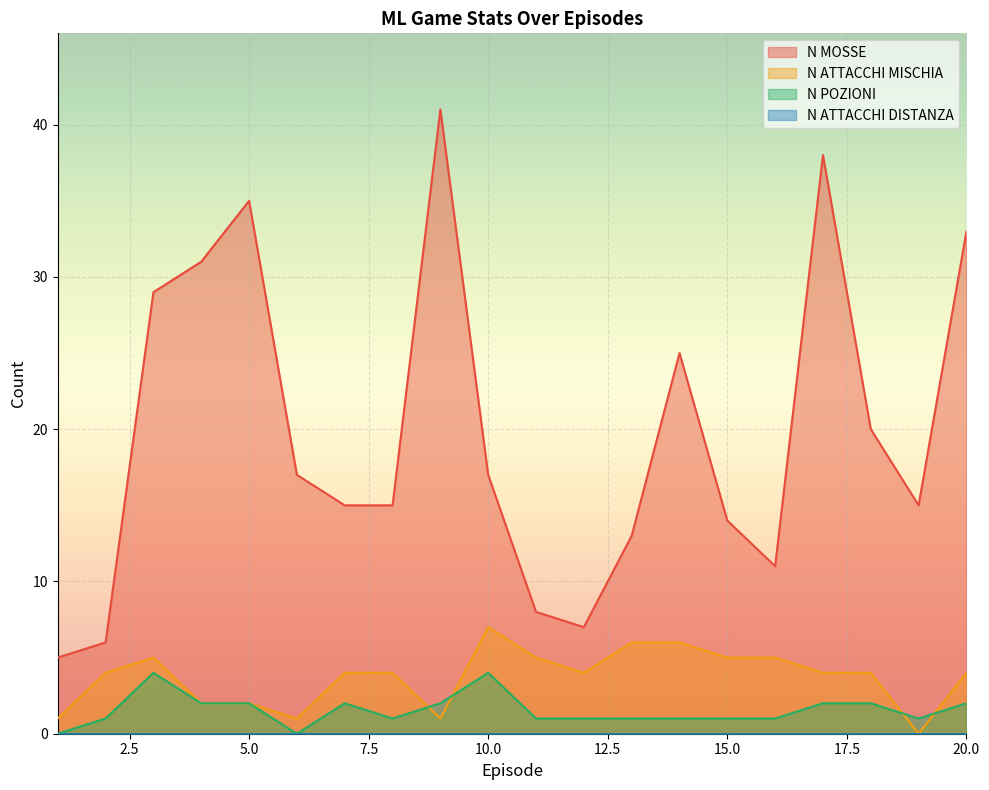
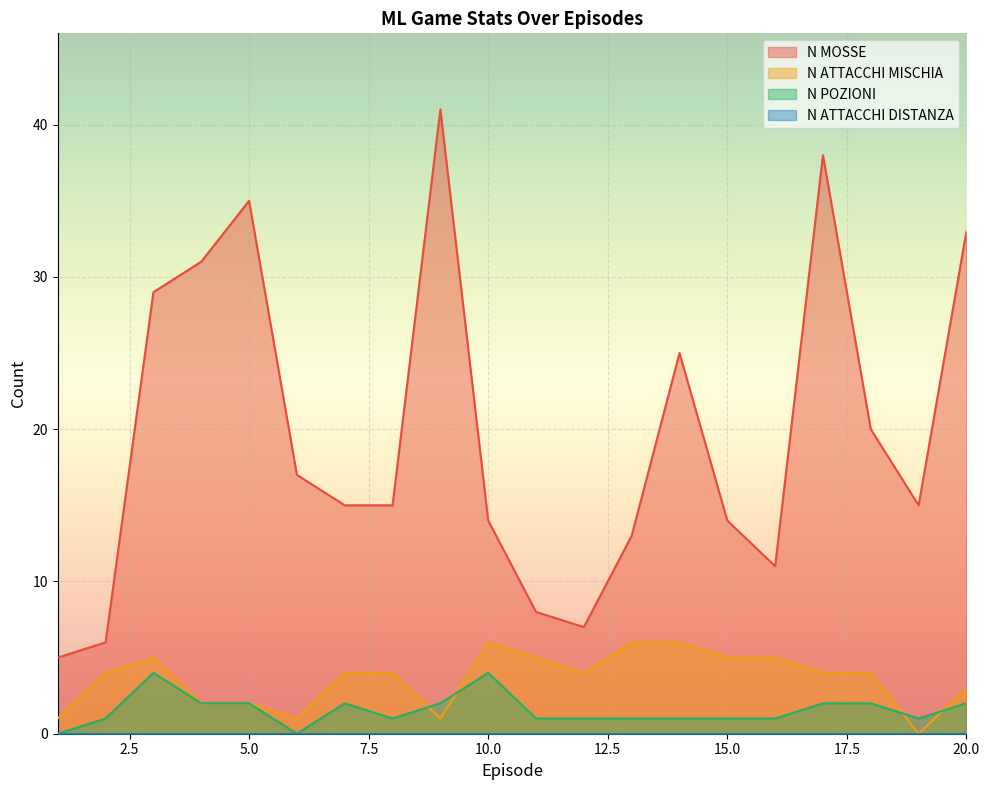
  {
    "N MOSSE": {
      "5.0": 35,
-     "10.0": 17,
+     "10.0": 14,
      "15.0": 14,
      "20.0": 33
    },
    "N ATTACCHI MISCHIA": {
-     "10.0": 7,
+     "10.0": 6,
      "15.0": 5,
-     "20.0": 4
+     "20.0": 3
    },
    "N POZIONI": {
      "10.0": 4,
      "15.0": 1,
      "20.0": 2
    },
    "N ATTACCHI DISTANZA": {
      "5.0": 0,
      "10.0": 0,
      "15.0": 0,
      "20.0": 0
    }
  }
